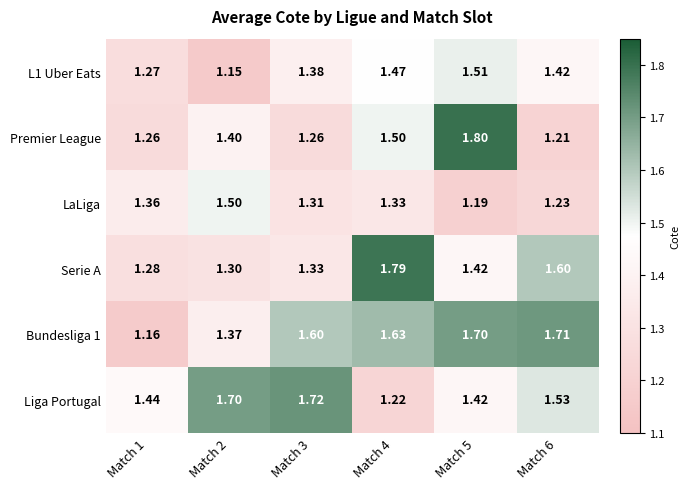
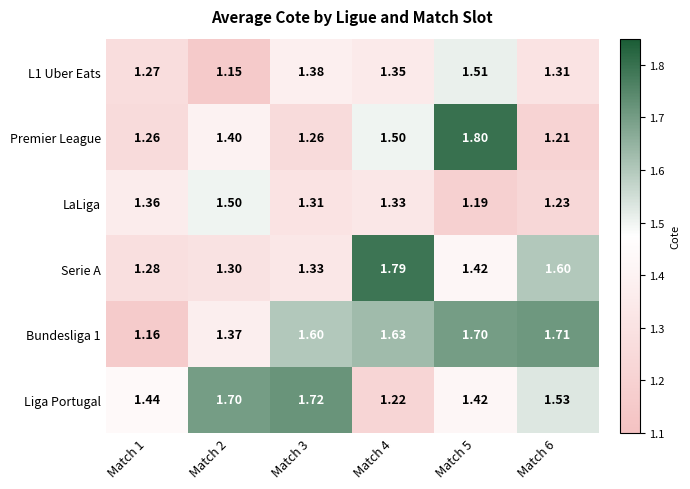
  {
    "L1 Uber Eats": {
      "Match 1": 1.27,
      "Match 2": 1.15,
      "Match 3": 1.38,
-     "Match 4": 1.47,
+     "Match 4": 1.35,
      "Match 5": 1.51,
-     "Match 6": 1.42
+     "Match 6": 1.31
    },
    "Premier League": {
      "Match 1": 1.26,
      "Match 2": 1.40,
      "Match 3": 1.26,
      "Match 4": 1.50,
      "Match 5": 1.80,
      "Match 6": 1.21
    },
    "LaLiga": {
      "Match 1": 1.36,
      "Match 2": 1.50,
      "Match 3": 1.31,
      "Match 4": 1.33,
      "Match 5": 1.19,
      "Match 6": 1.23
    },
    "Serie A": {
      "Match 1": 1.28,
      "Match 2": 1.30,
      "Match 3": 1.33,
      "Match 4": 1.79,
      "Match 5": 1.42,
      "Match 6": 1.60
    },
    "Bundesliga 1": {
      "Match 1": 1.16,
      "Match 2": 1.37,
      "Match 3": 1.60,
      "Match 4": 1.63,
      "Match 5": 1.70,
      "Match 6": 1.71
    },
    "Liga Portugal": {
      "Match 1": 1.44,
      "Match 2": 1.70,
      "Match 3": 1.72,
      "Match 4": 1.22,
      "Match 5": 1.42,
      "Match 6": 1.53
    }
  }
